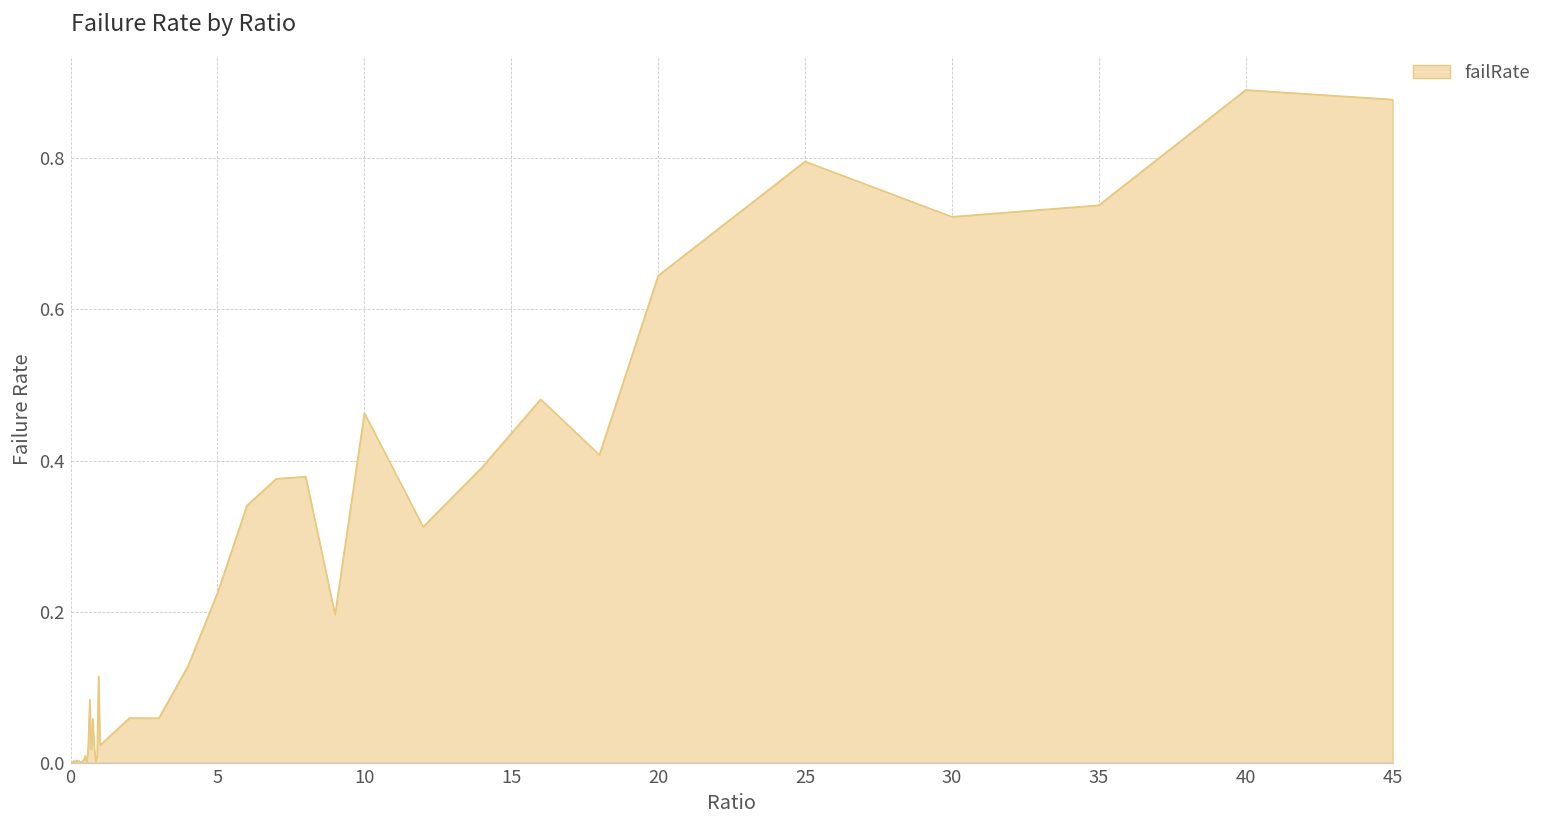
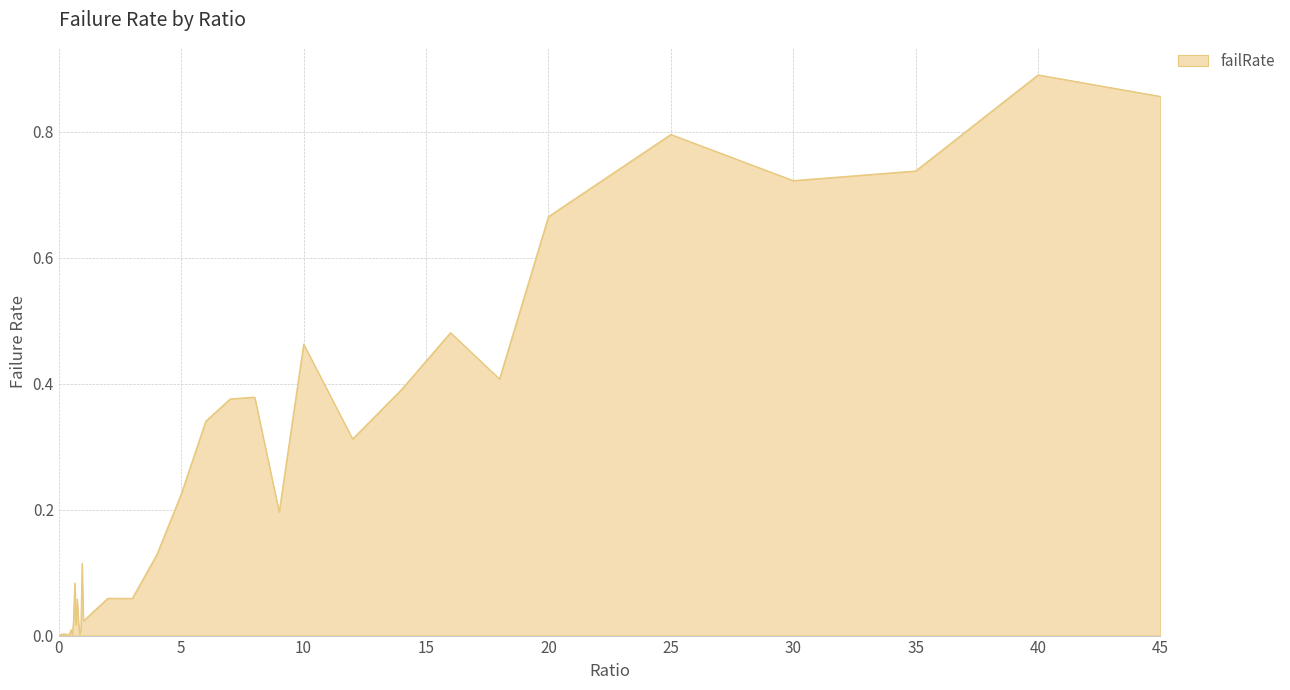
  {
    "0": 0.00,
    "5": 0.23,
    "10": 0.46,
-   "20": 0.64,
+   "20": 0.67,
    "25": 0.80,
    "30": 0.72,
    "35": 0.74,
    "40": 0.89,
-   "45": 0.88
+   "45": 0.86
  }
